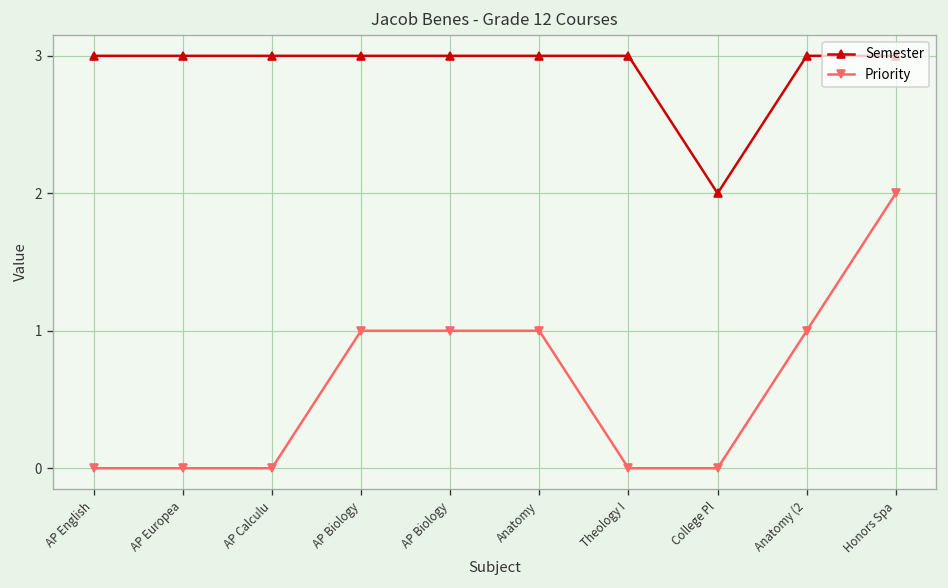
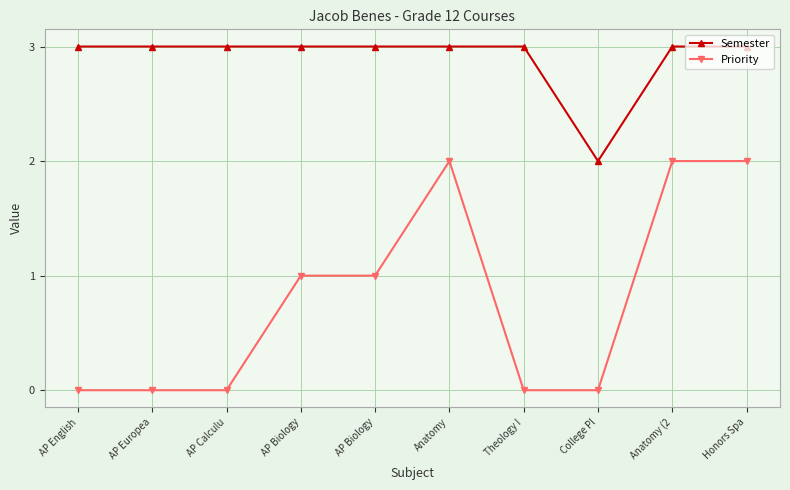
  {
    "Semester": {
      "AP English": 3,
      "AP Europea": 3,
      "AP Calculu": 3,
      "Anatomy": 3,
      "Theology I": 3,
      "College Pl": 2,
      "Anatomy (2": 3
    },
    "Priority": {
      "AP English": 0,
      "AP Europea": 0,
      "AP Calculu": 0,
-     "Anatomy": 1,
+     "Anatomy": 2,
      "Theology I": 0,
      "College Pl": 0,
-     "Anatomy (2": 1,
+     "Anatomy (2": 2,
      "Honors Spa": 2
    }
  }
